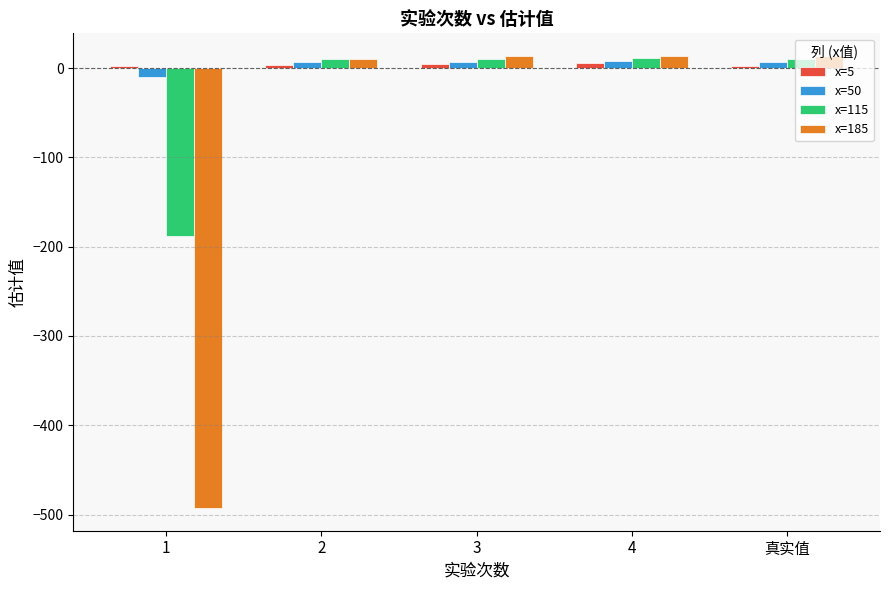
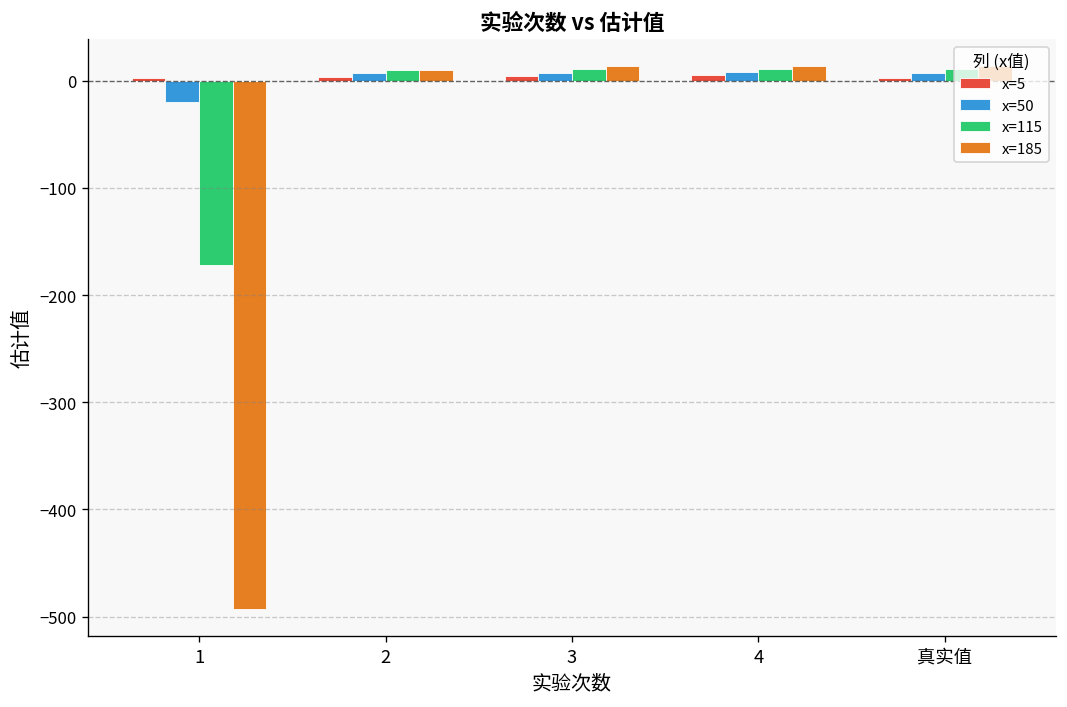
  {
    "x=50": {
-     "1": -10,
+     "1": -20,
      "2": 10,
      "3": 10,
      "4": 10,
      "真实值": 10
    },
    "x=115": {
-     "1": -190,
+     "1": -170,
      "2": 10,
      "3": 10,
      "4": 10
    }
  }
